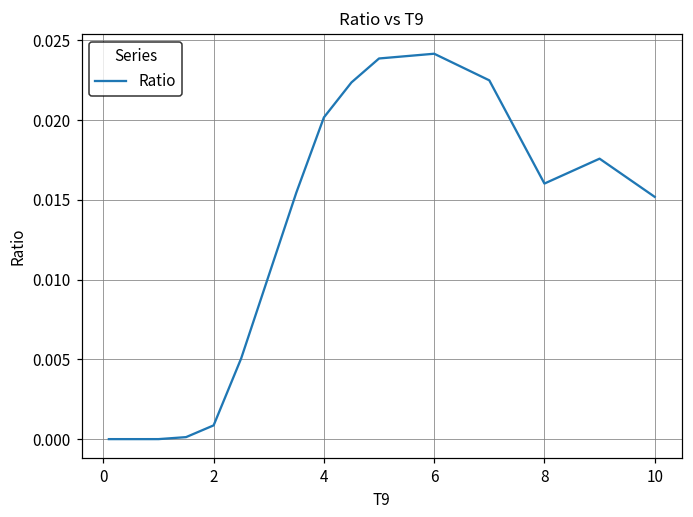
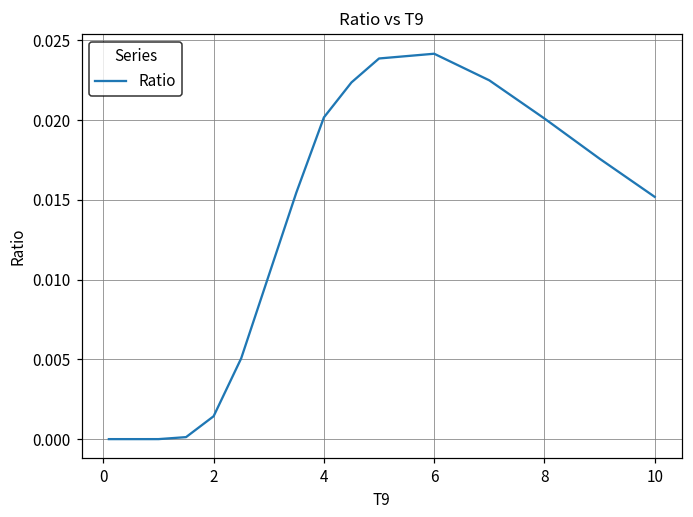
  {
-   "2": 0.0009,
+   "2": 0.0014,
    "4": 0.0202,
    "6": 0.0242,
-   "8": 0.0160,
+   "8": 0.0201,
    "10": 0.0152
  }
